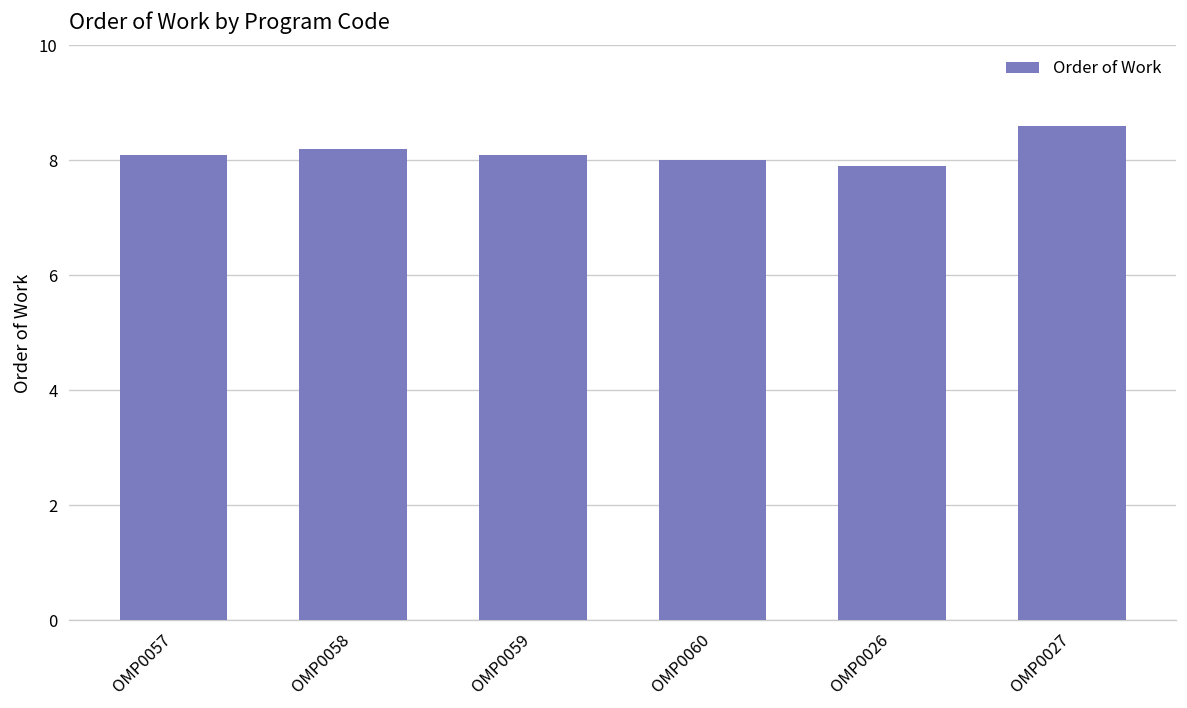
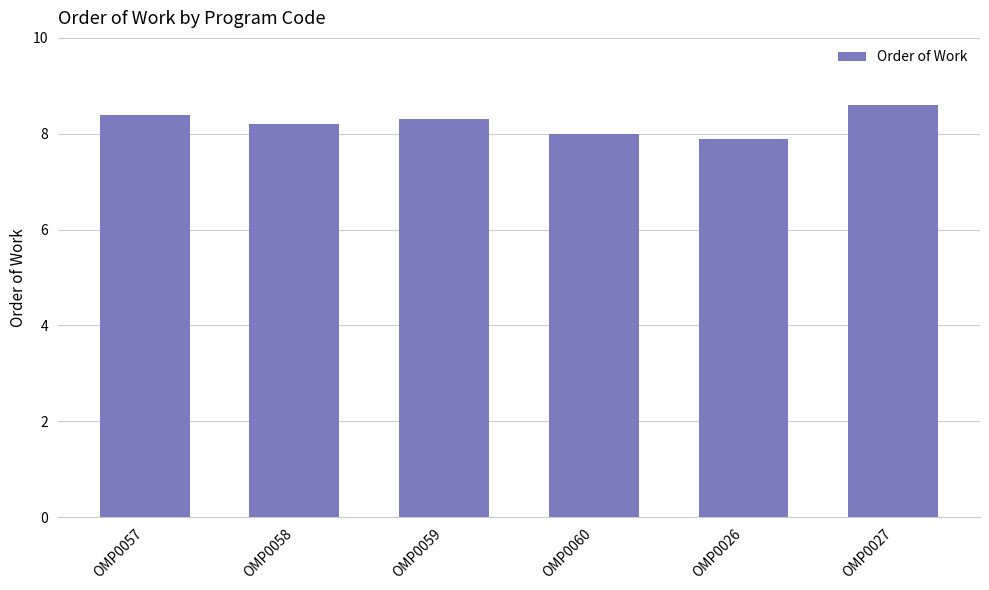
  {
-   "OMP0057": 8.1,
+   "OMP0057": 8.4,
    "OMP0058": 8.2,
-   "OMP0059": 8.1,
+   "OMP0059": 8.3,
    "OMP0060": 8.0,
    "OMP0026": 7.9,
    "OMP0027": 8.6
  }
